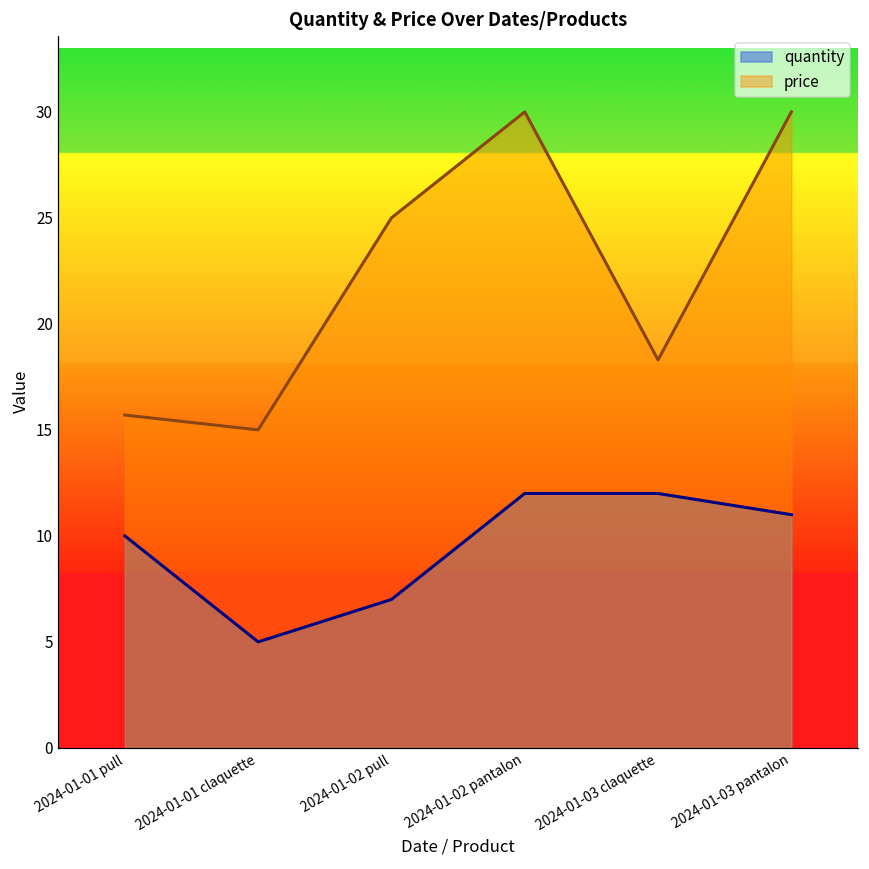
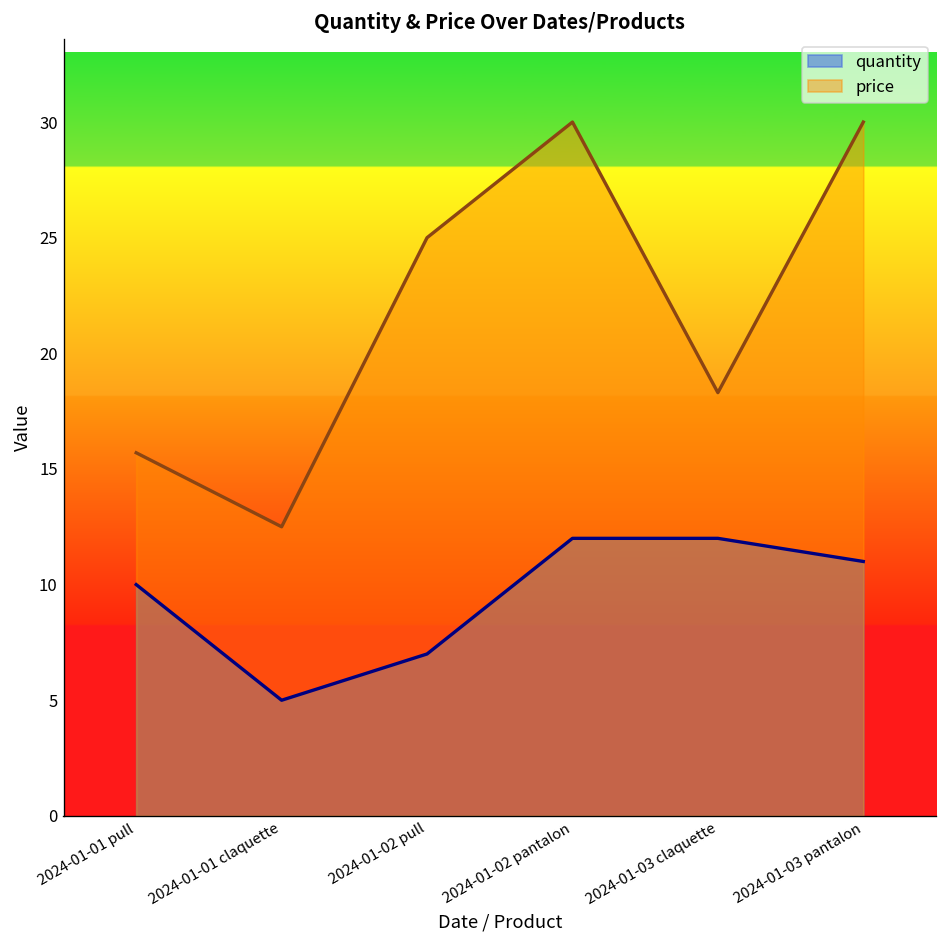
  {
    "quantity": {
      "2024-01-01 pull": 10.0,
      "2024-01-01 claquette": 5.0,
      "2024-01-02 pull": 7.0,
      "2024-01-02 pantalon": 12.0,
      "2024-01-03 claquette": 12.0,
      "2024-01-03 pantalon": 11.0
    },
    "price": {
      "2024-01-01 pull": 15.7,
-     "2024-01-01 claquette": 15.0,
+     "2024-01-01 claquette": 12.5,
      "2024-01-02 pull": 25.0,
      "2024-01-02 pantalon": 30.0,
      "2024-01-03 claquette": 18.3,
      "2024-01-03 pantalon": 30.0
    }
  }
